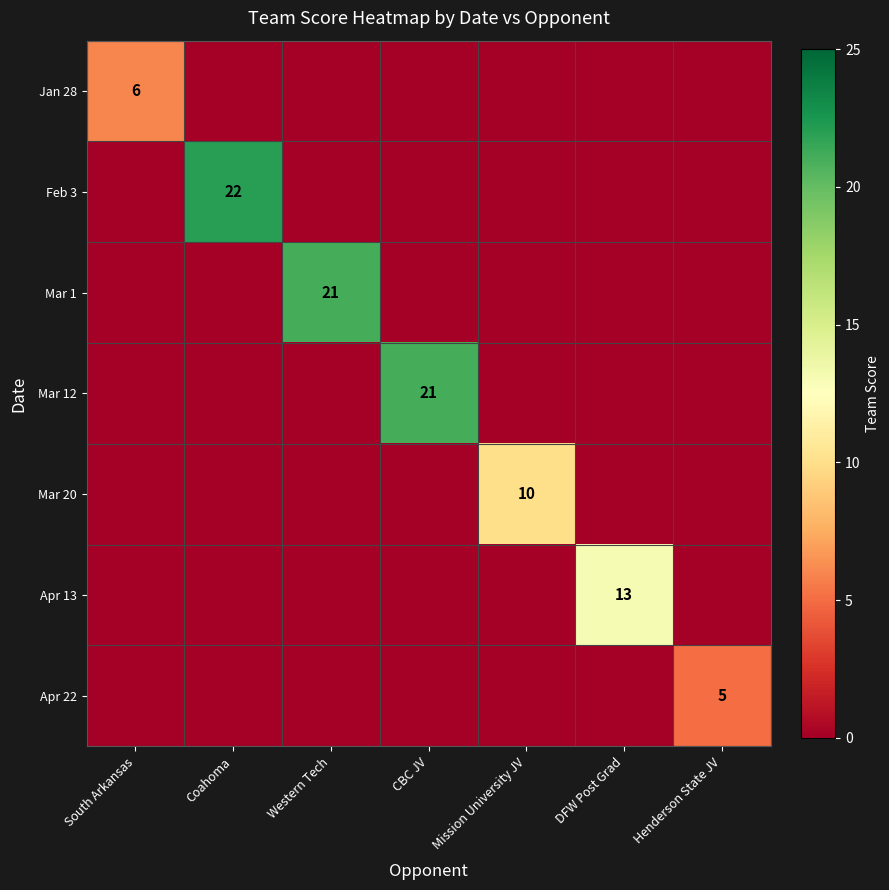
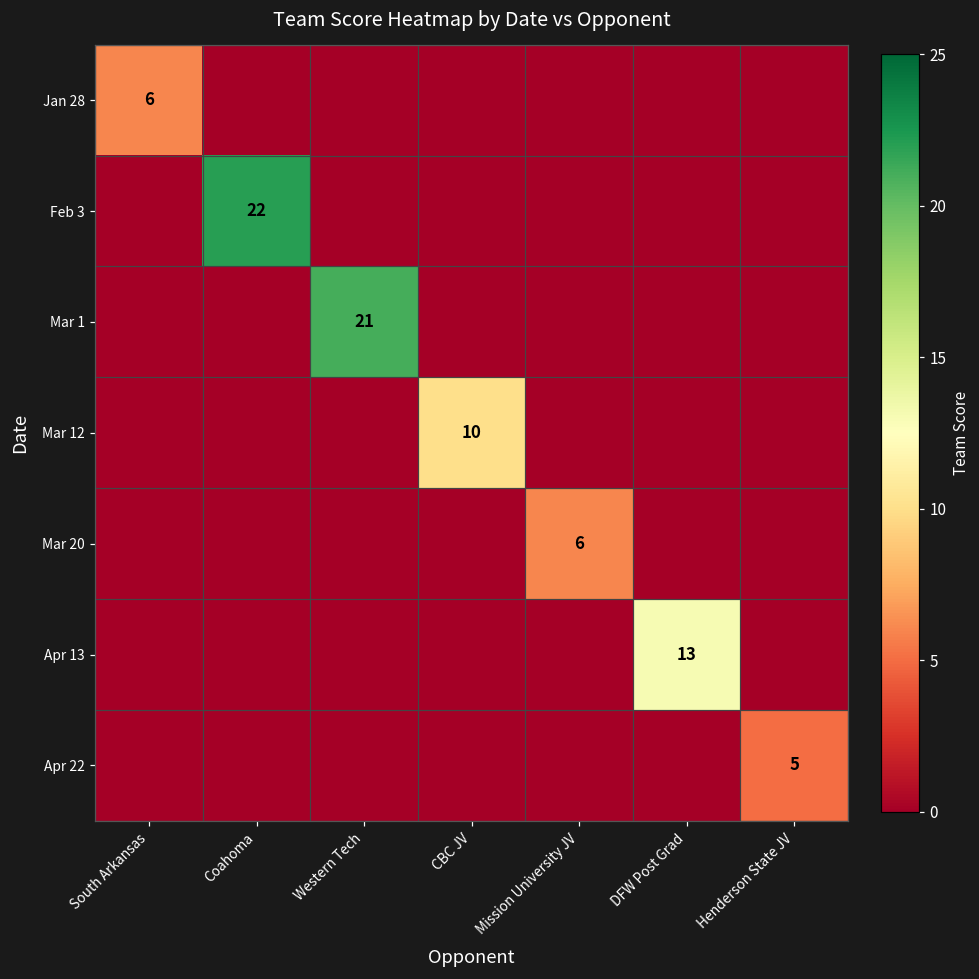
  {
    "Jan 28": {
      "South Arkansas": 6
    },
    "Feb 3": {
      "Coahoma": 22
    },
    "Mar 1": {
      "Western Tech": 21
    },
    "Mar 12": {
-     "CBC JV": 21
+     "CBC JV": 10
    },
    "Mar 20": {
-     "Mission University JV": 10
+     "Mission University JV": 6
    },
    "Apr 13": {
      "DFW Post Grad": 13
    },
    "Apr 22": {
      "Henderson State JV": 5
    }
  }
